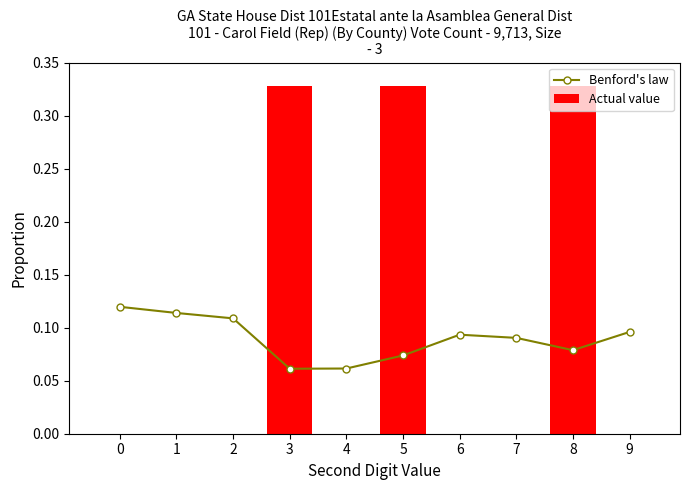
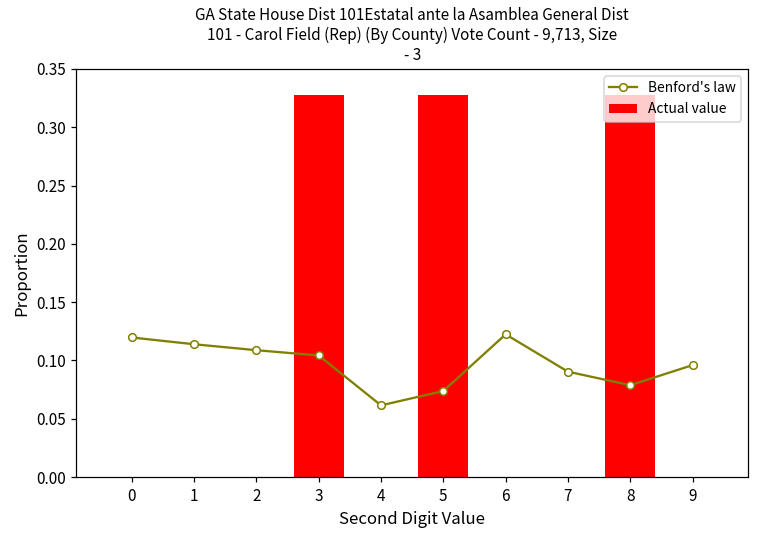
  {
    "Benford's law": {
      "0": 0.120,
      "1": 0.114,
      "2": 0.109,
-     "3": 0.061,
+     "3": 0.104,
      "4": 0.062,
      "5": 0.074,
-     "6": 0.093,
+     "6": 0.122,
      "7": 0.090,
      "8": 0.079,
      "9": 0.096
    },
    "Actual value": {
      "0": 0.000,
      "1": 0.000,
      "2": 0.000,
      "3": 0.328,
      "4": 0.000,
      "5": 0.328,
      "6": 0.000,
      "7": 0.000,
      "9": 0.000
    }
  }
